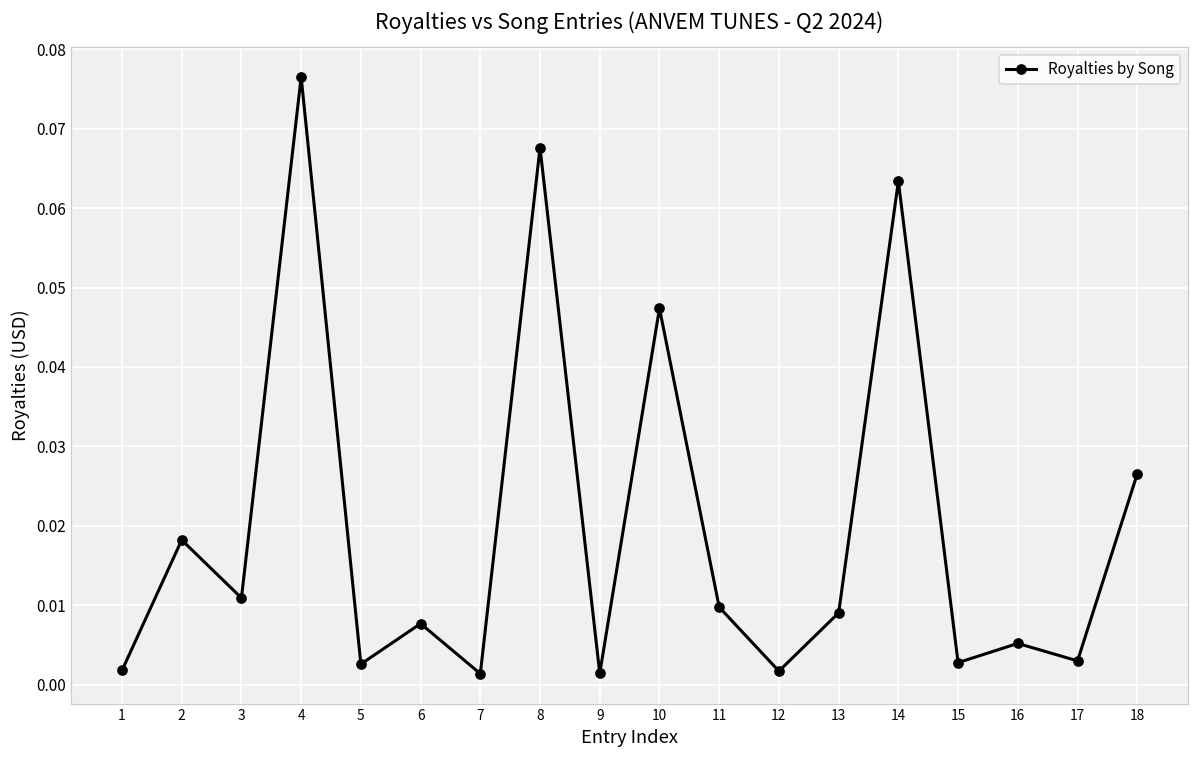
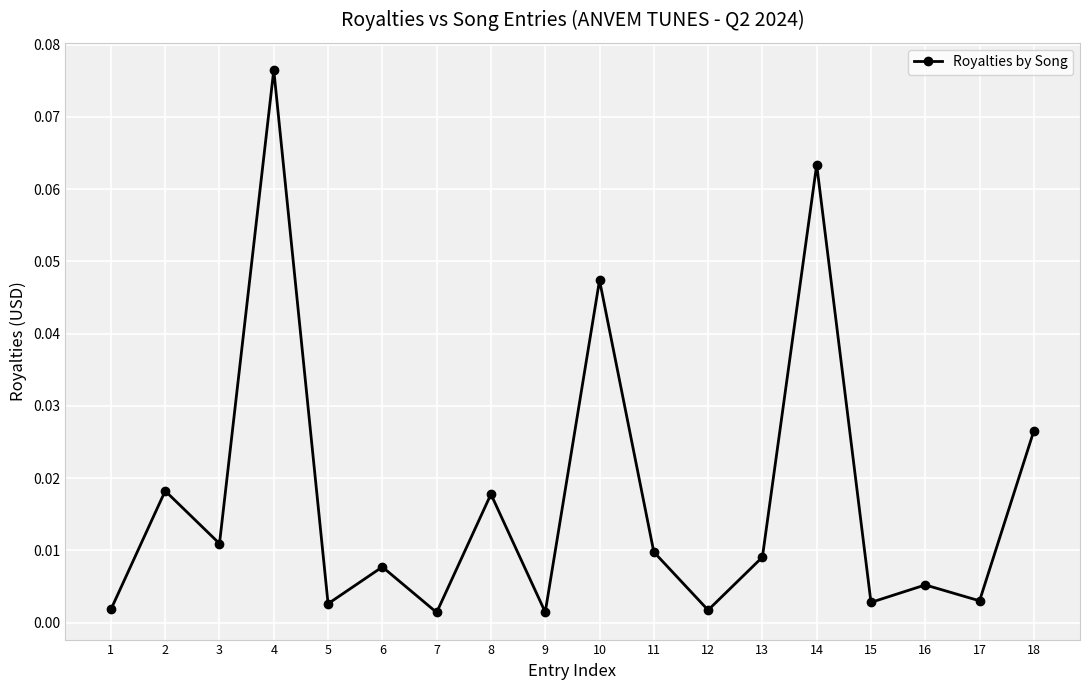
  {
    "1": 0.002,
    "2": 0.018,
    "3": 0.011,
    "4": 0.077,
    "5": 0.003,
    "6": 0.008,
    "7": 0.001,
-   "8": 0.068,
+   "8": 0.018,
    "9": 0.001,
    "10": 0.047,
    "11": 0.010,
    "12": 0.002,
    "13": 0.009,
    "14": 0.063,
    "15": 0.003,
    "16": 0.005,
    "17": 0.003,
    "18": 0.027
  }
